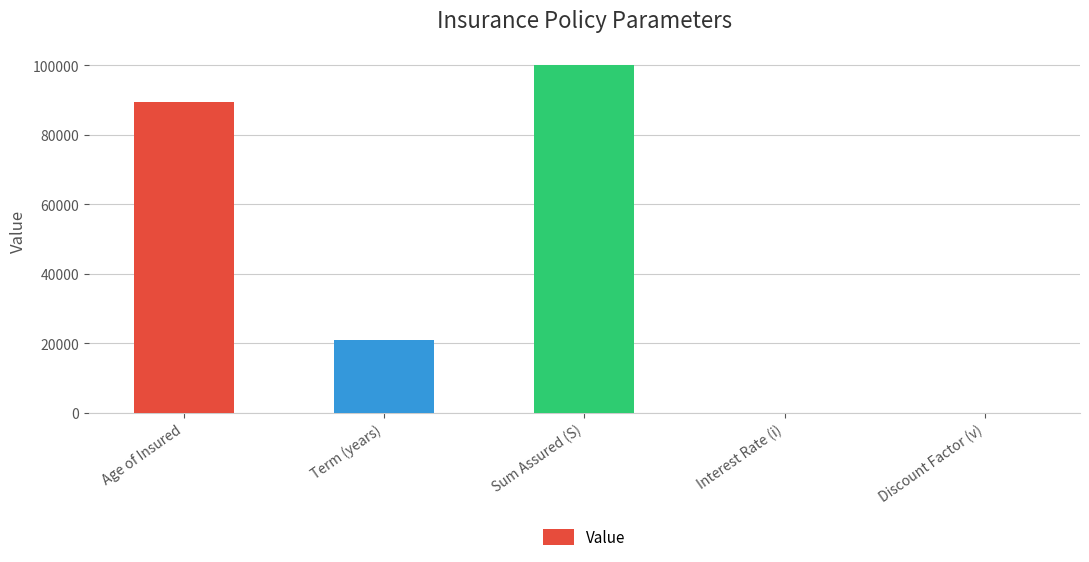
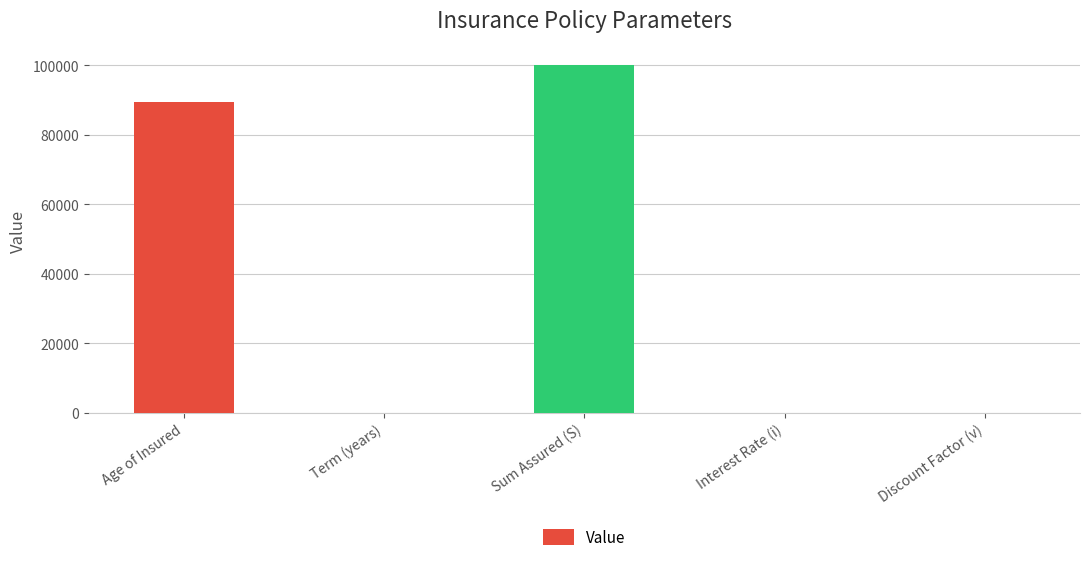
  {
    "Age of Insured": 89000,
-   "Term (years)": 21000,
+   "Term (years)": 0,
    "Sum Assured (S)": 100000
  }
